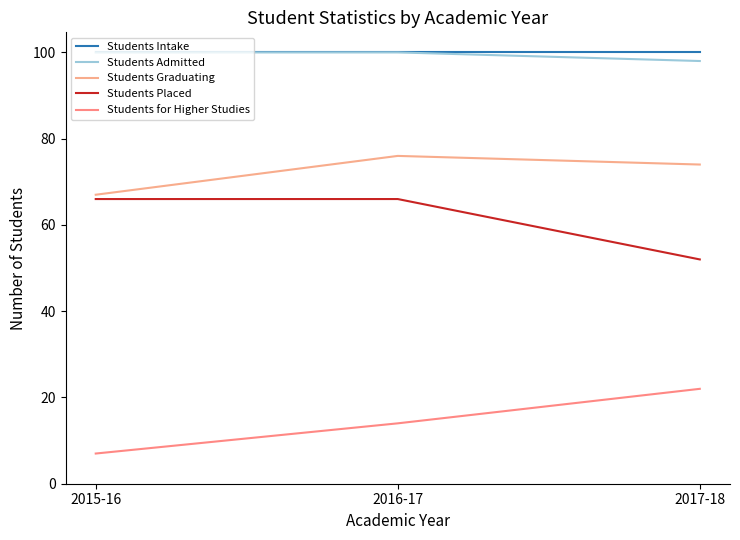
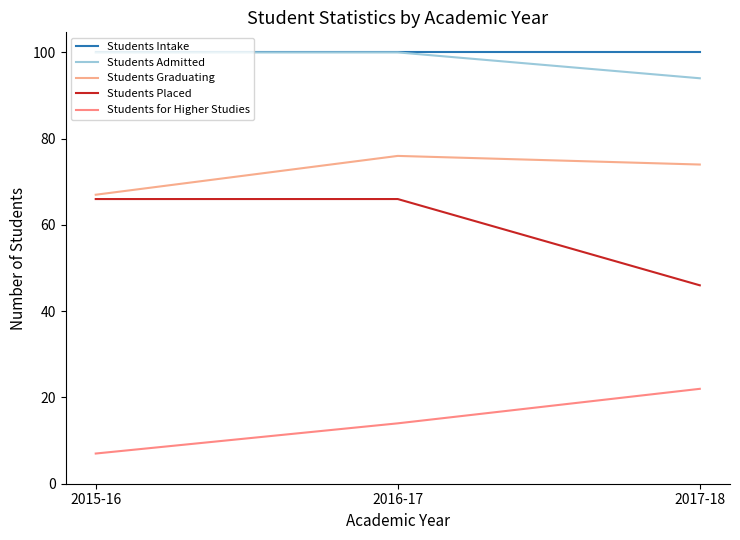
  {
    "Students Intake": {
      "2017-18": 100
    },
    "Students Admitted": {
-     "2017-18": 98
+     "2017-18": 94
    },
    "Students Placed": {
      "2015-16": 66,
      "2016-17": 66,
-     "2017-18": 52
+     "2017-18": 46
    }
  }
